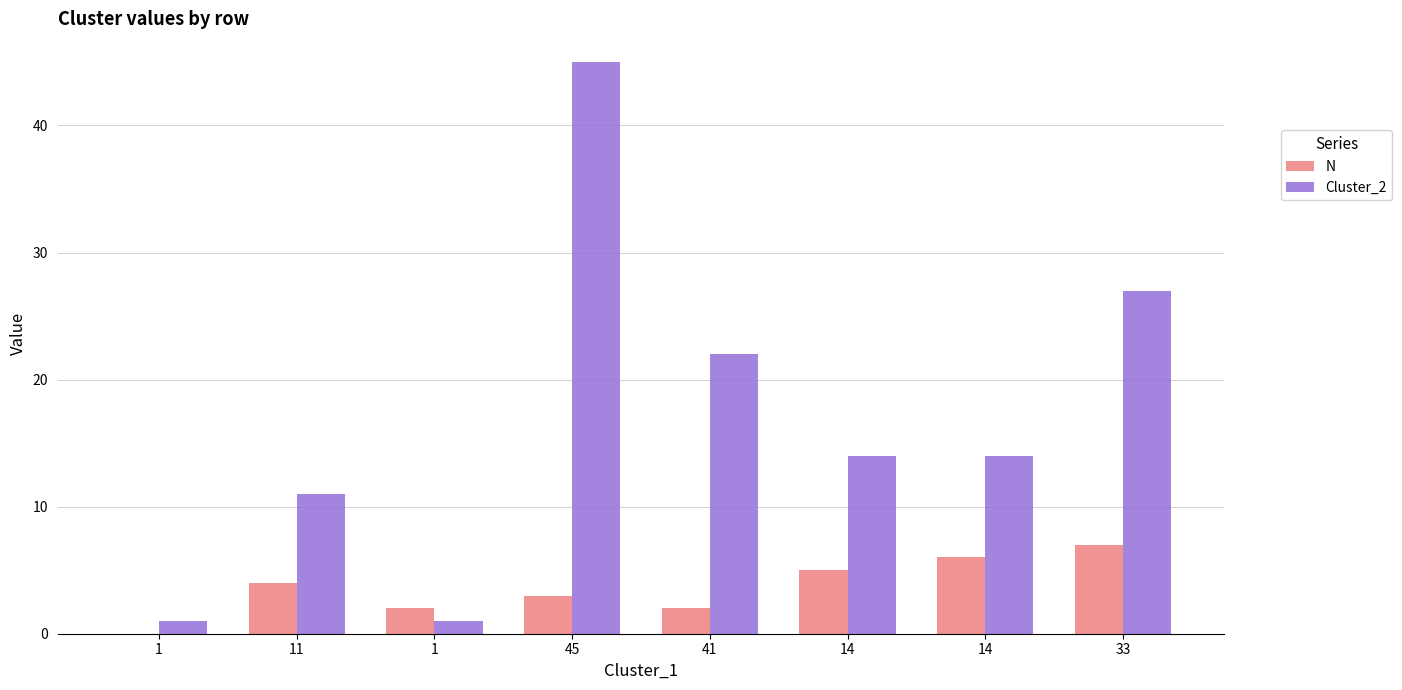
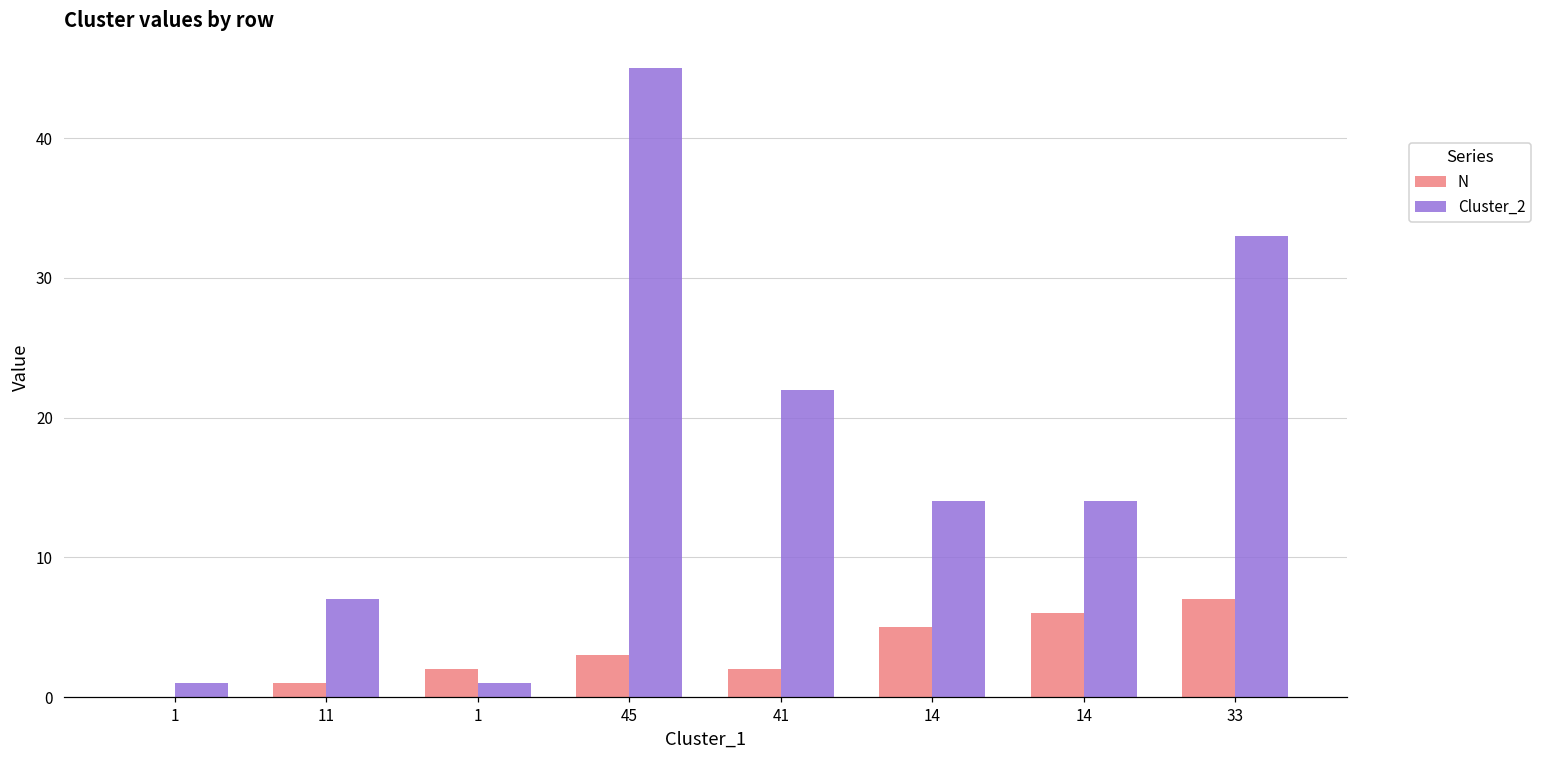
  {
    "N": {
-     "11": 4,
+     "11": 1,
      "45": 3,
      "41": 2,
      "33": 7
    },
    "Cluster_2": {
-     "11": 11,
+     "11": 7,
      "45": 45,
      "41": 22,
-     "33": 27
+     "33": 33
    }
  }
